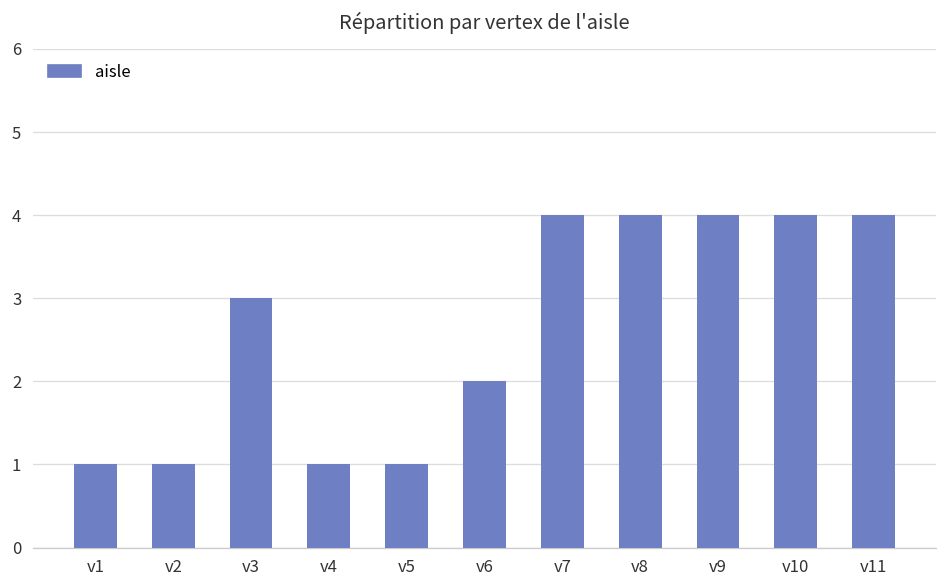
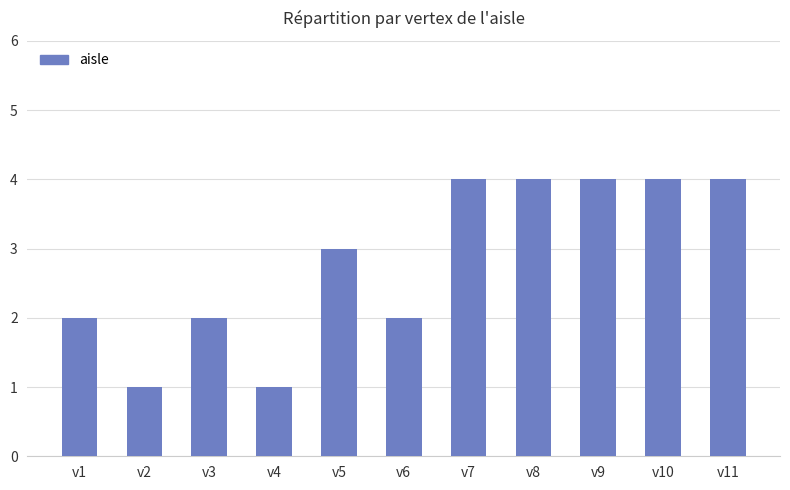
  {
-   "v1": 1,
+   "v1": 2,
    "v2": 1,
-   "v3": 3,
+   "v3": 2,
    "v4": 1,
-   "v5": 1,
+   "v5": 3,
    "v6": 2,
    "v7": 4,
    "v8": 4,
    "v9": 4,
    "v10": 4,
    "v11": 4
  }
